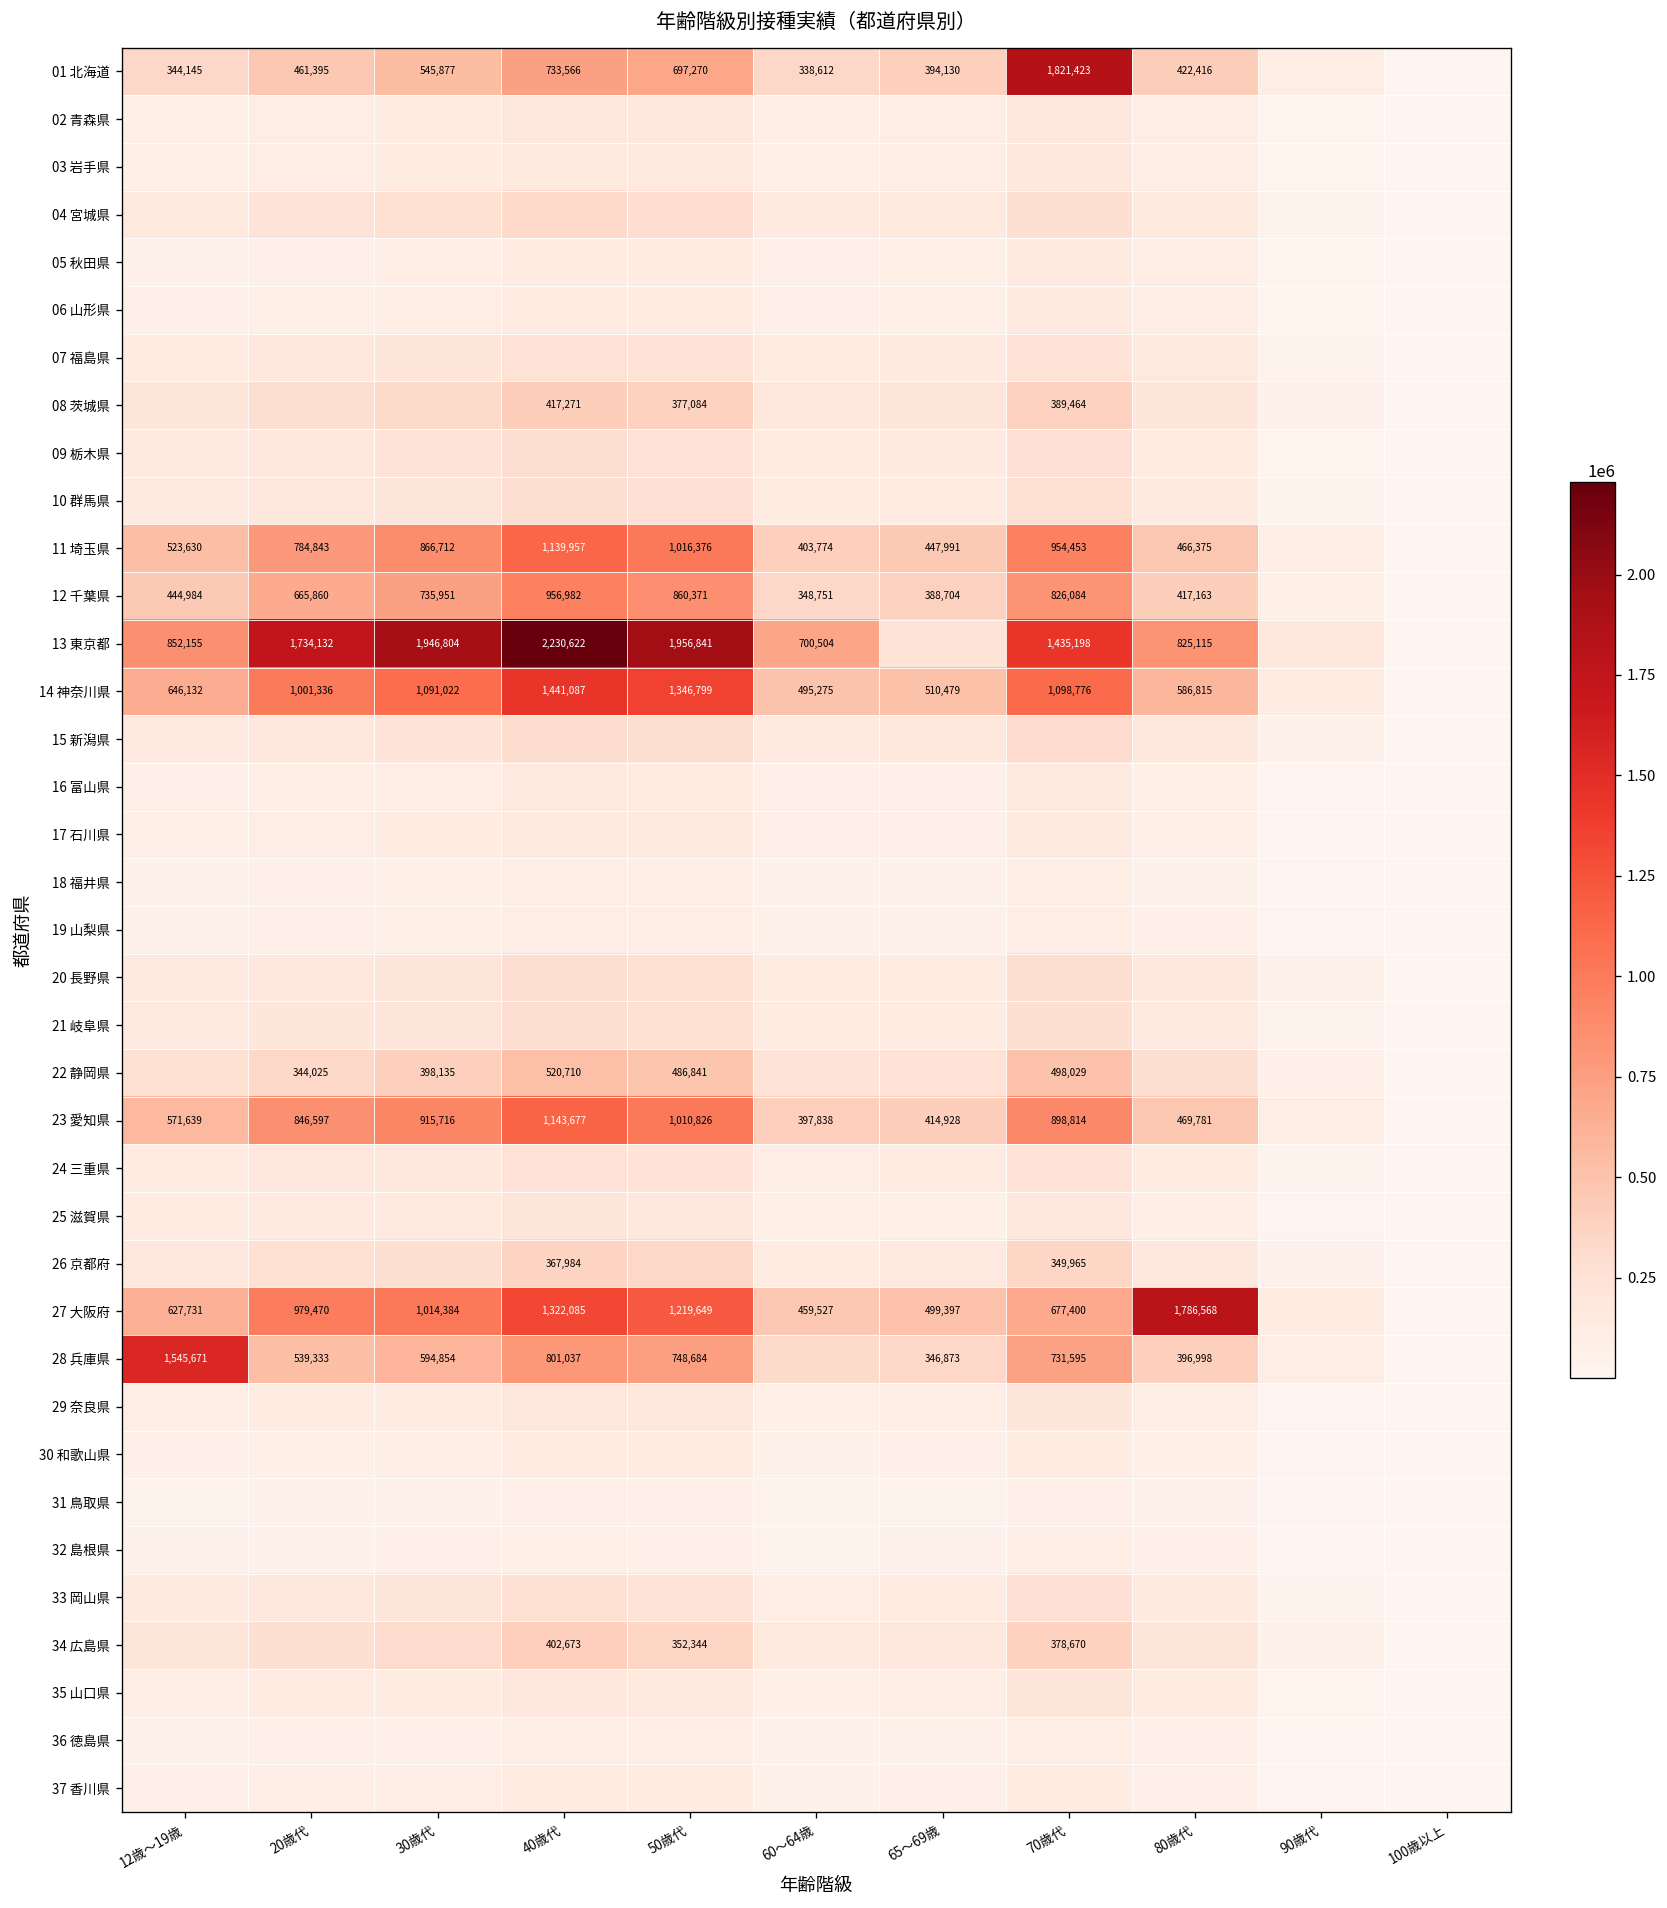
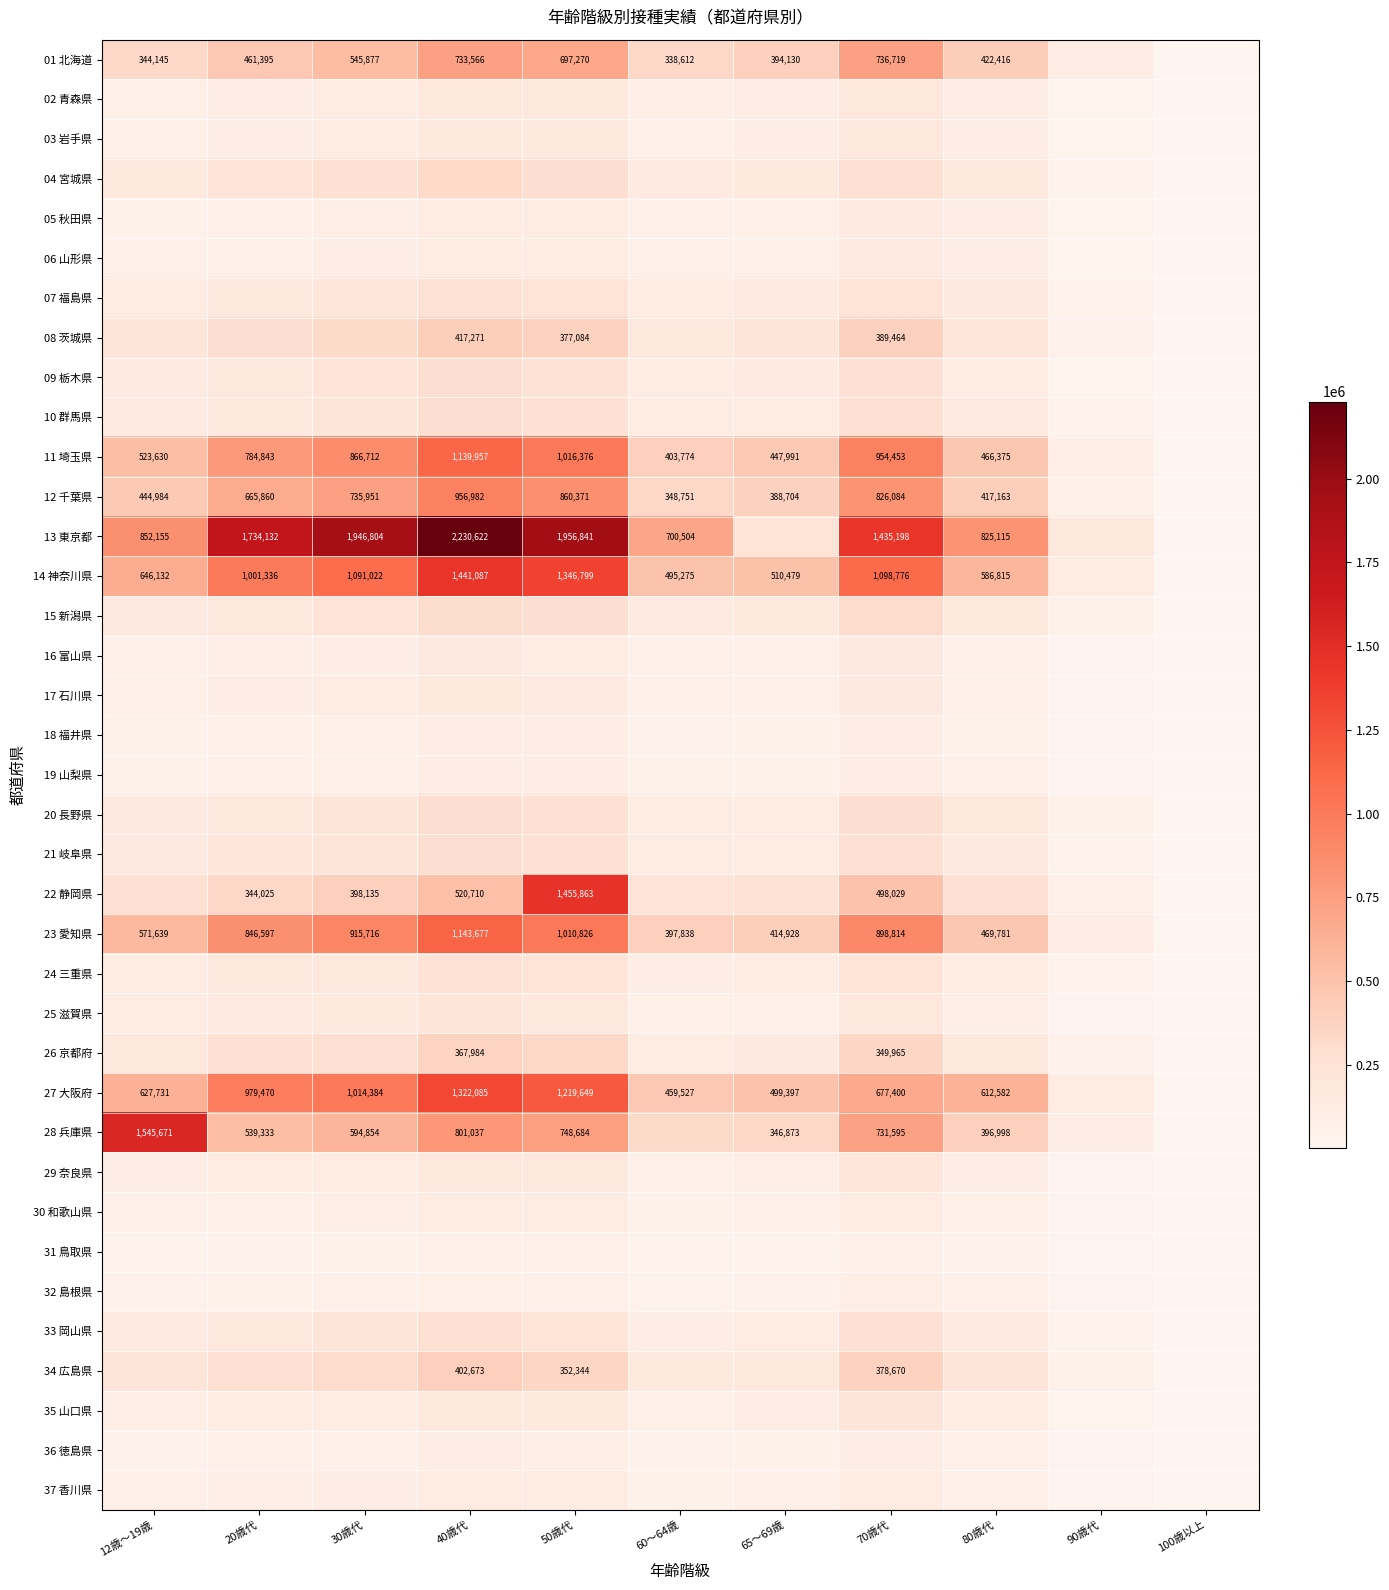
  {
    "01 北海道": {
      "12歳～19歳": "344,145",
      "20歳代": "461,395",
      "30歳代": "545,877",
      "40歳代": "733,566",
      "50歳代": "697,270",
      "60～64歳": "338,612",
      "65～69歳": "394,130",
-     "70歳代": "1,821,423",
+     "70歳代": "736,719",
      "80歳代": "422,416"
    },
    "08 茨城県": {
      "40歳代": "417,271",
      "50歳代": "377,084",
      "70歳代": "389,464"
    },
    "11 埼玉県": {
      "12歳～19歳": "523,630",
      "20歳代": "784,843",
      "30歳代": "866,712",
      "40歳代": "1,139,957",
      "50歳代": "1,016,376",
      "60～64歳": "403,774",
      "65～69歳": "447,991",
      "70歳代": "954,453",
      "80歳代": "466,375"
    },
    "12 千葉県": {
      "12歳～19歳": "444,984",
      "20歳代": "665,860",
      "30歳代": "735,951",
      "40歳代": "956,982",
      "50歳代": "860,371",
      "60～64歳": "348,751",
      "65～69歳": "388,704",
      "70歳代": "826,084",
      "80歳代": "417,163"
    },
    "13 東京都": {
      "12歳～19歳": "852,155",
      "20歳代": "1,734,132",
      "30歳代": "1,946,804",
      "40歳代": "2,230,622",
      "50歳代": "1,956,841",
      "60～64歳": "700,504",
      "70歳代": "1,435,198",
      "80歳代": "825,115"
    },
    "14 神奈川県": {
      "12歳～19歳": "646,132",
      "20歳代": "1,001,336",
      "30歳代": "1,091,022",
      "40歳代": "1,441,087",
      "50歳代": "1,346,799",
      "60～64歳": "495,275",
      "65～69歳": "510,479",
      "70歳代": "1,098,776",
      "80歳代": "586,815"
    },
    "22 静岡県": {
      "20歳代": "344,025",
      "30歳代": "398,135",
      "40歳代": "520,710",
-     "50歳代": "486,841",
+     "50歳代": "1,455,863",
      "70歳代": "498,029"
    },
    "23 愛知県": {
      "12歳～19歳": "571,639",
      "20歳代": "846,597",
      "30歳代": "915,716",
      "40歳代": "1,143,677",
      "50歳代": "1,010,826",
      "60～64歳": "397,838",
      "65～69歳": "414,928",
      "70歳代": "898,814",
      "80歳代": "469,781"
    },
    "26 京都府": {
      "40歳代": "367,984",
      "70歳代": "349,965"
    },
    "27 大阪府": {
      "12歳～19歳": "627,731",
      "20歳代": "979,470",
      "30歳代": "1,014,384",
      "40歳代": "1,322,085",
      "50歳代": "1,219,649",
      "60～64歳": "459,527",
      "65～69歳": "499,397",
      "70歳代": "677,400",
-     "80歳代": "1,786,568"
+     "80歳代": "612,582"
    },
    "28 兵庫県": {
      "12歳～19歳": "1,545,671",
      "20歳代": "539,333",
      "30歳代": "594,854",
      "40歳代": "801,037",
      "50歳代": "748,684",
      "65～69歳": "346,873",
      "70歳代": "731,595",
      "80歳代": "396,998"
    },
    "34 広島県": {
      "40歳代": "402,673",
      "50歳代": "352,344",
      "70歳代": "378,670"
    }
  }
